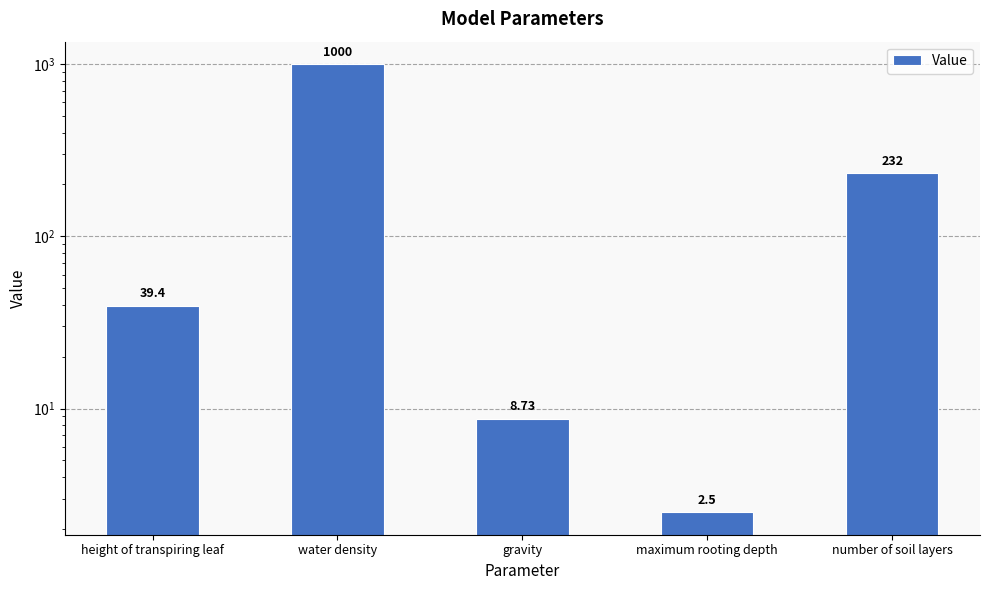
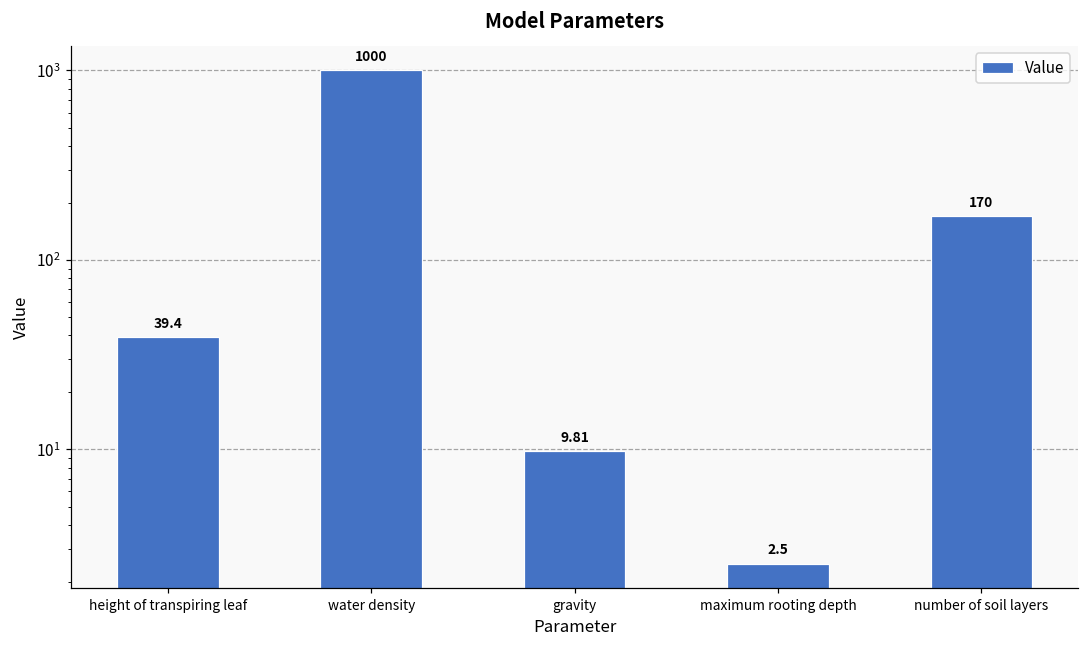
  {
    "height of transpiring leaf": 39.4,
    "water density": 1000,
-   "gravity": 8.73,
+   "gravity": 9.81,
    "maximum rooting depth": 2.5,
-   "number of soil layers": 232
+   "number of soil layers": 170
  }
